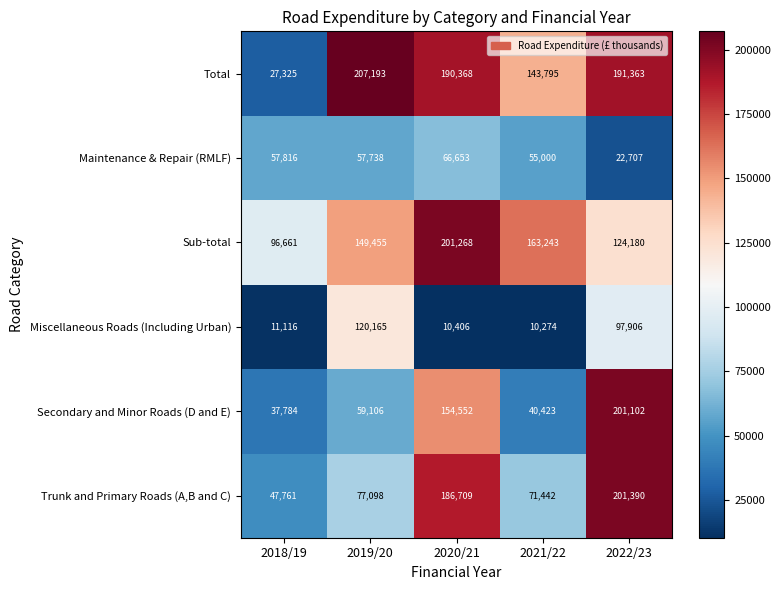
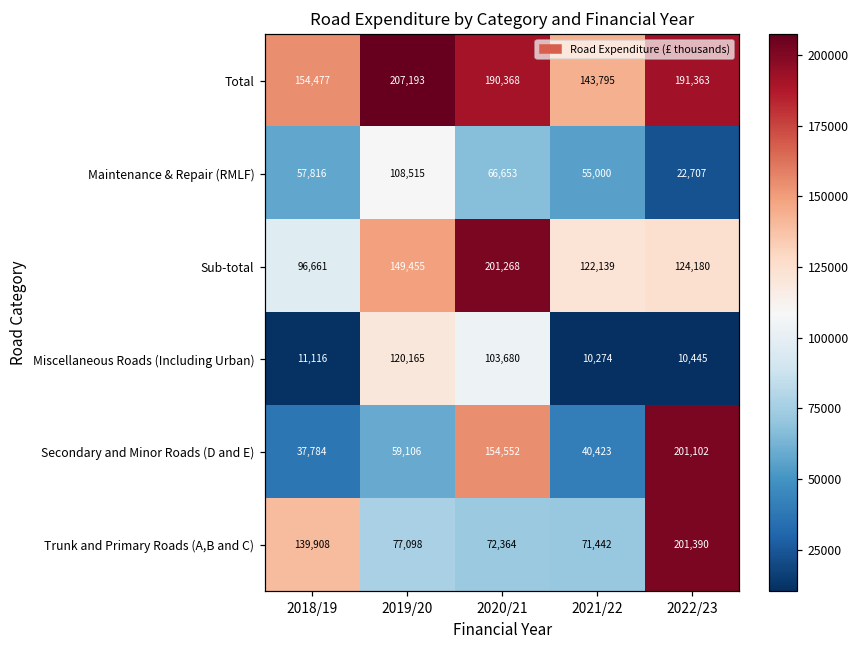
  {
    "Total": {
-     "2018/19": "27,325",
+     "2018/19": "154,477",
      "2019/20": "207,193",
      "2020/21": "190,368",
      "2021/22": "143,795",
      "2022/23": "191,363"
    },
    "Maintenance & Repair (RMLF)": {
      "2018/19": "57,816",
-     "2019/20": "57,738",
+     "2019/20": "108,515",
      "2020/21": "66,653",
      "2021/22": "55,000",
      "2022/23": "22,707"
    },
    "Sub-total": {
      "2018/19": "96,661",
      "2019/20": "149,455",
      "2020/21": "201,268",
-     "2021/22": "163,243",
+     "2021/22": "122,139",
      "2022/23": "124,180"
    },
    "Miscellaneous Roads (Including Urban)": {
      "2018/19": "11,116",
      "2019/20": "120,165",
-     "2020/21": "10,406",
+     "2020/21": "103,680",
      "2021/22": "10,274",
-     "2022/23": "97,906"
+     "2022/23": "10,445"
    },
    "Secondary and Minor Roads (D and E)": {
      "2018/19": "37,784",
      "2019/20": "59,106",
      "2020/21": "154,552",
      "2021/22": "40,423",
      "2022/23": "201,102"
    },
    "Trunk and Primary Roads (A,B and C)": {
-     "2018/19": "47,761",
+     "2018/19": "139,908",
      "2019/20": "77,098",
-     "2020/21": "186,709",
+     "2020/21": "72,364",
      "2021/22": "71,442",
      "2022/23": "201,390"
    }
  }
